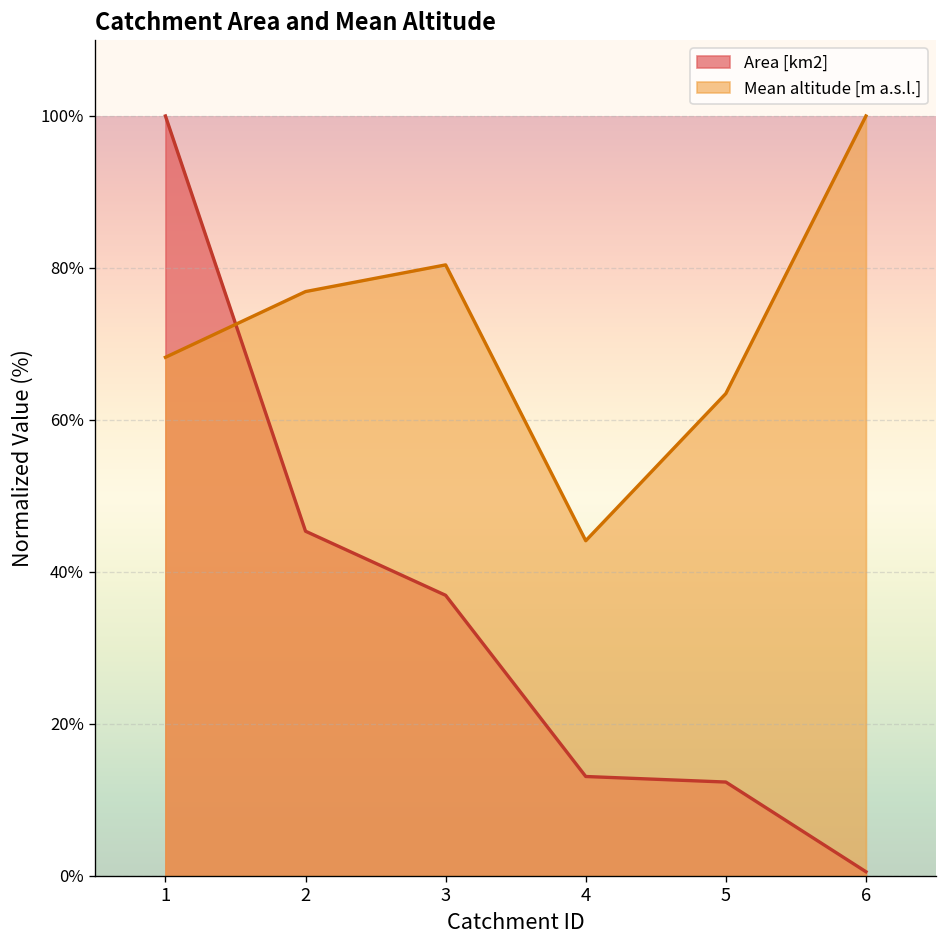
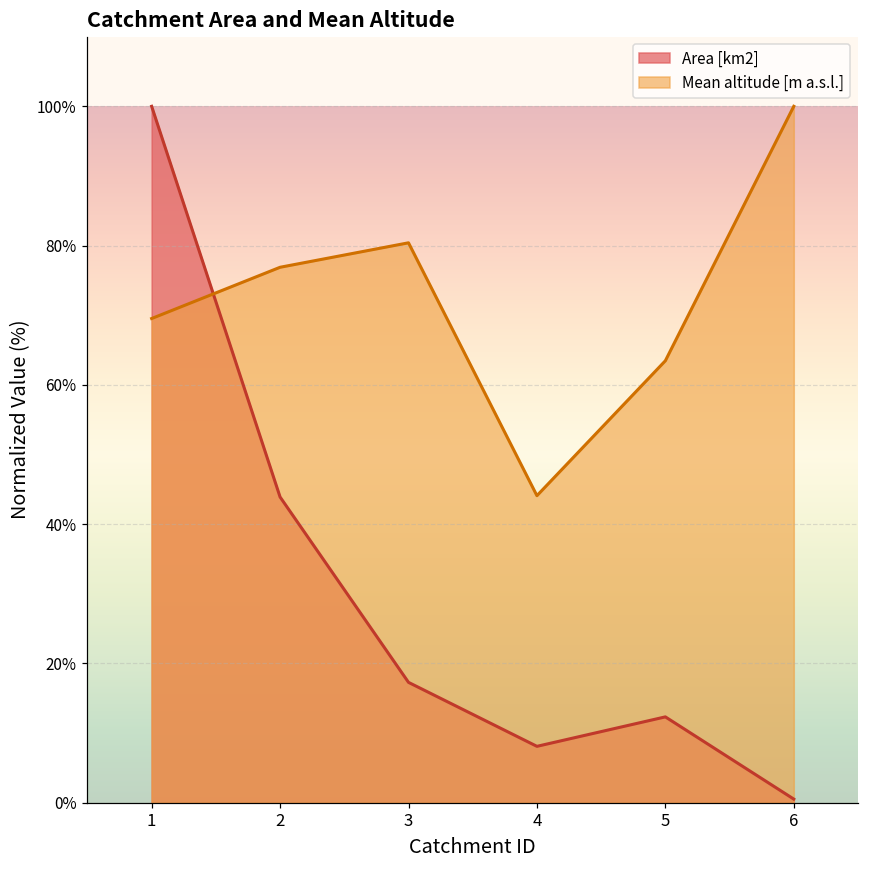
  {
    "Area [km2]": {
      "1": "100%",
-     "2": "45%",
-     "3": "37%",
-     "4": "13%",
+     "2": "44%",
+     "3": "17%",
+     "4": "8%",
      "5": "12%",
      "6": "1%"
    },
    "Mean altitude [m a.s.l.]": {
-     "1": "68%",
+     "1": "70%",
      "2": "77%",
      "3": "80%",
      "4": "44%",
      "5": "63%",
      "6": "100%"
    }
  }
